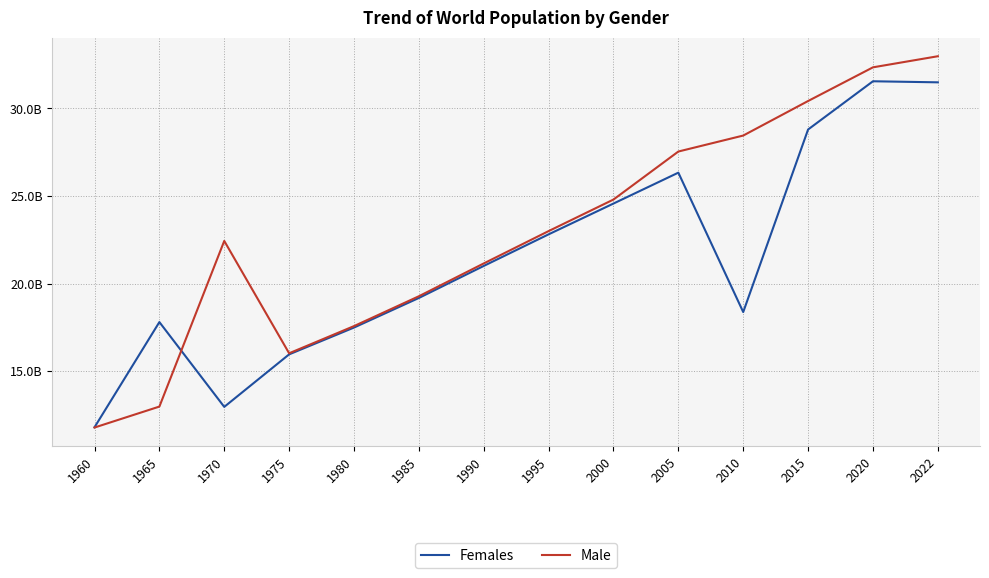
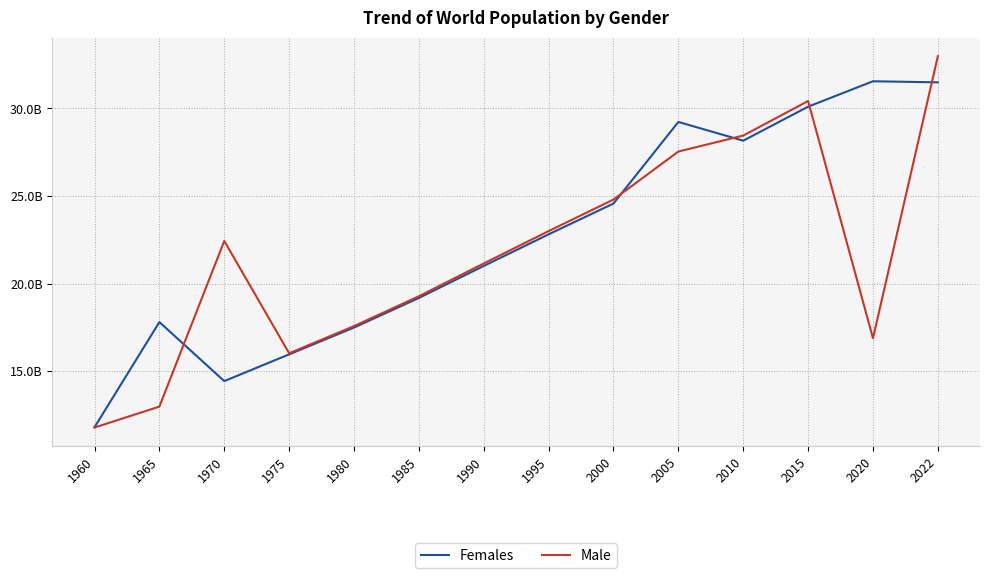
  {
    "Females": {
      "1965": 17800000000,
-     "1970": 13000000000,
+     "1970": 14400000000,
      "1995": 22800000000,
      "2000": 24600000000,
-     "2005": 26300000000,
-     "2010": 18400000000,
-     "2015": 28800000000,
+     "2005": 29200000000,
+     "2010": 28200000000,
+     "2015": 30100000000,
      "2020": 31500000000,
      "2022": 31500000000
    },
    "Male": {
      "1965": 13000000000,
      "1970": 22400000000,
      "1995": 23000000000,
      "2000": 24800000000,
      "2005": 27500000000,
      "2010": 28400000000,
      "2015": 30400000000,
-     "2020": 32300000000,
+     "2020": 16900000000,
      "2022": 33000000000
    }
  }
